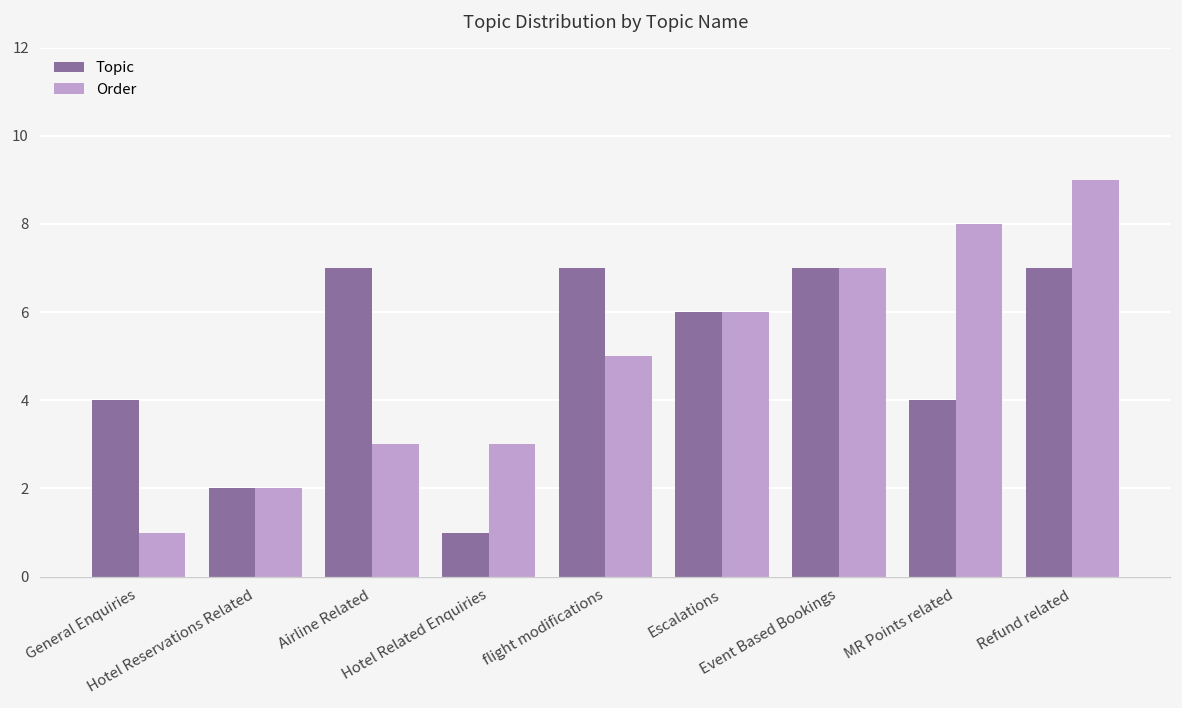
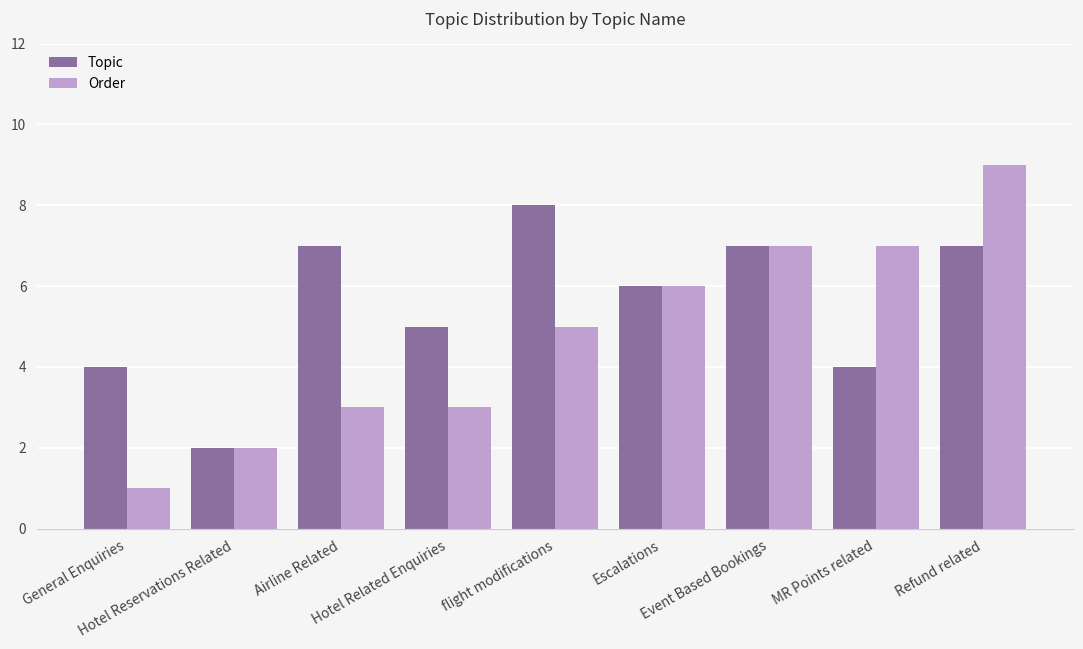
  {
    "Topic": {
      "General Enquiries": 4,
      "Hotel Reservations Related": 2,
      "Airline Related": 7,
-     "Hotel Related Enquiries": 1,
-     "flight modifications": 7,
+     "Hotel Related Enquiries": 5,
+     "flight modifications": 8,
      "Escalations": 6,
      "Event Based Bookings": 7,
      "MR Points related": 4,
      "Refund related": 7
    },
    "Order": {
      "General Enquiries": 1,
      "Hotel Reservations Related": 2,
      "Airline Related": 3,
      "Hotel Related Enquiries": 3,
      "flight modifications": 5,
      "Escalations": 6,
      "Event Based Bookings": 7,
-     "MR Points related": 8,
+     "MR Points related": 7,
      "Refund related": 9
    }
  }
